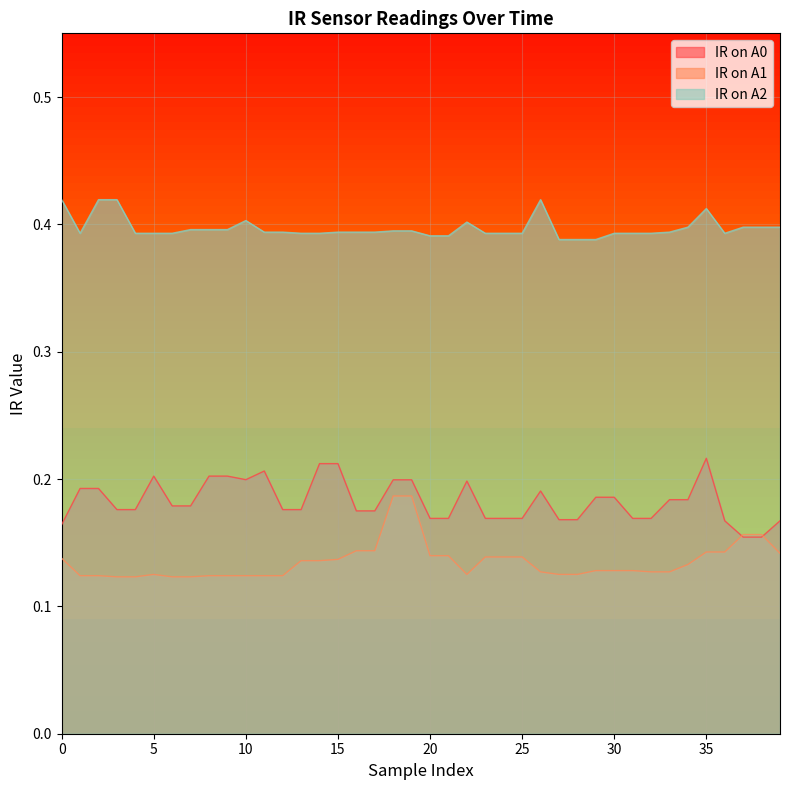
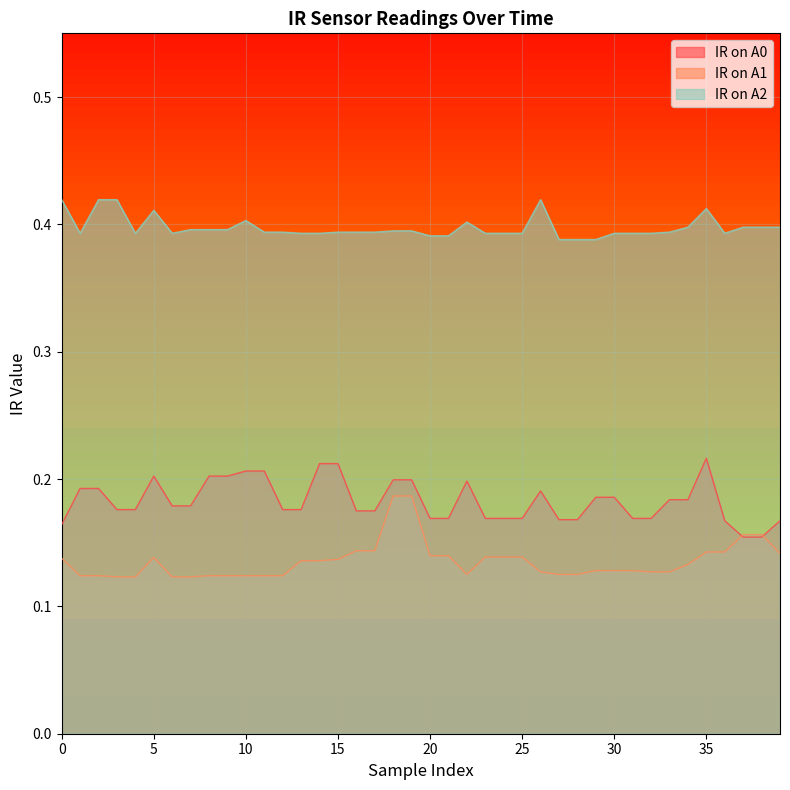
  {
    "IR on A0": {
      "0": 0.164,
      "5": 0.202,
-     "10": 0.200,
+     "10": 0.206,
      "15": 0.212,
      "20": 0.169,
      "25": 0.169,
      "30": 0.186,
      "35": 0.216
    },
    "IR on A1": {
      "0": 0.138,
-     "5": 0.125,
+     "5": 0.138,
      "10": 0.124,
      "15": 0.137,
      "20": 0.140,
      "25": 0.139,
      "30": 0.128,
      "35": 0.143
    },
    "IR on A2": {
      "0": 0.419,
-     "5": 0.393,
+     "5": 0.411,
      "10": 0.403,
      "15": 0.394,
      "20": 0.391,
      "25": 0.393,
      "30": 0.393,
      "35": 0.412
    }
  }
